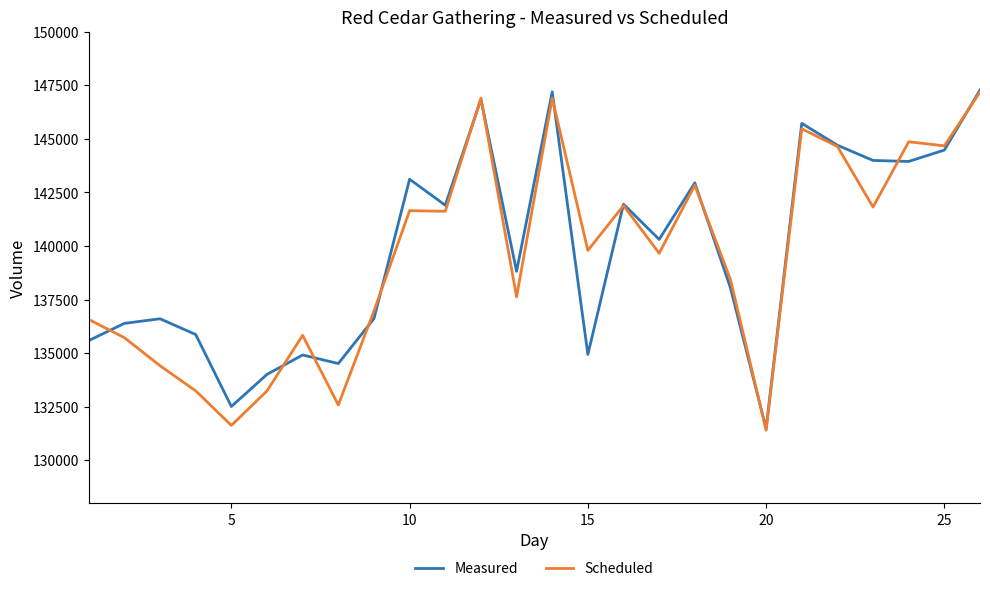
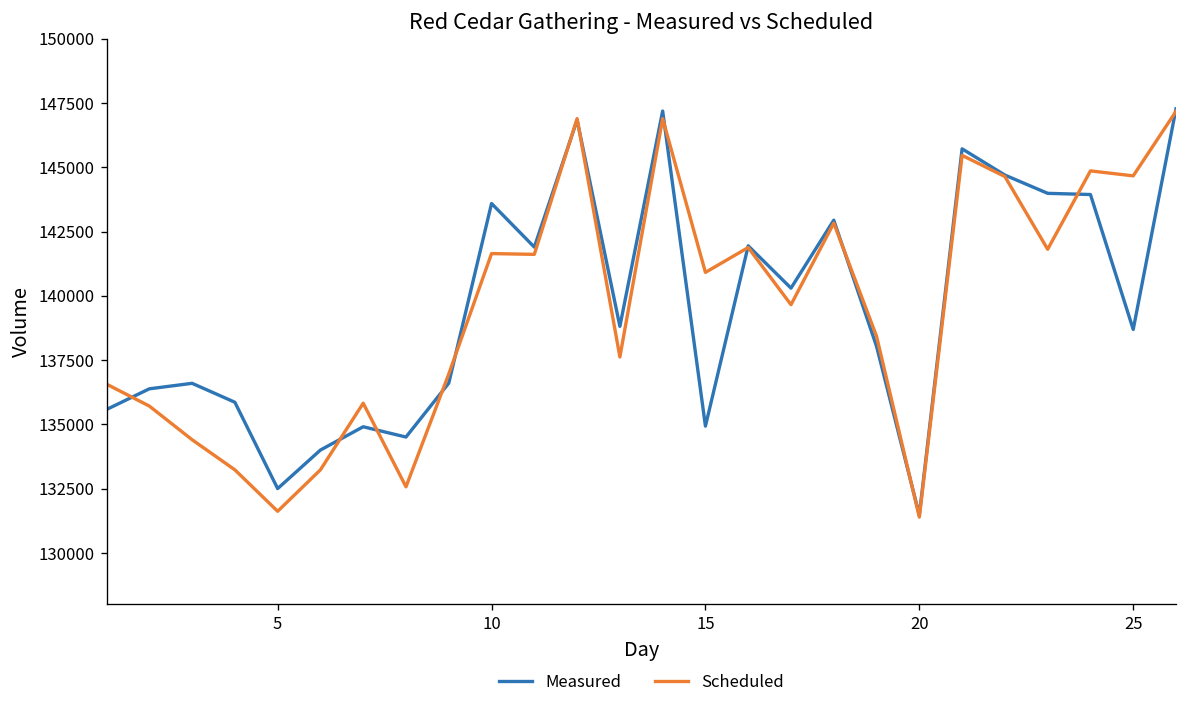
  {
    "Measured": {
      "5": 132500,
-     "10": 143100,
+     "10": 143600,
      "15": 134900,
-     "25": 144500
+     "25": 138700
    },
    "Scheduled": {
      "5": 131600,
      "10": 141600,
-     "15": 139800,
+     "15": 140900,
      "25": 144700
    }
  }
